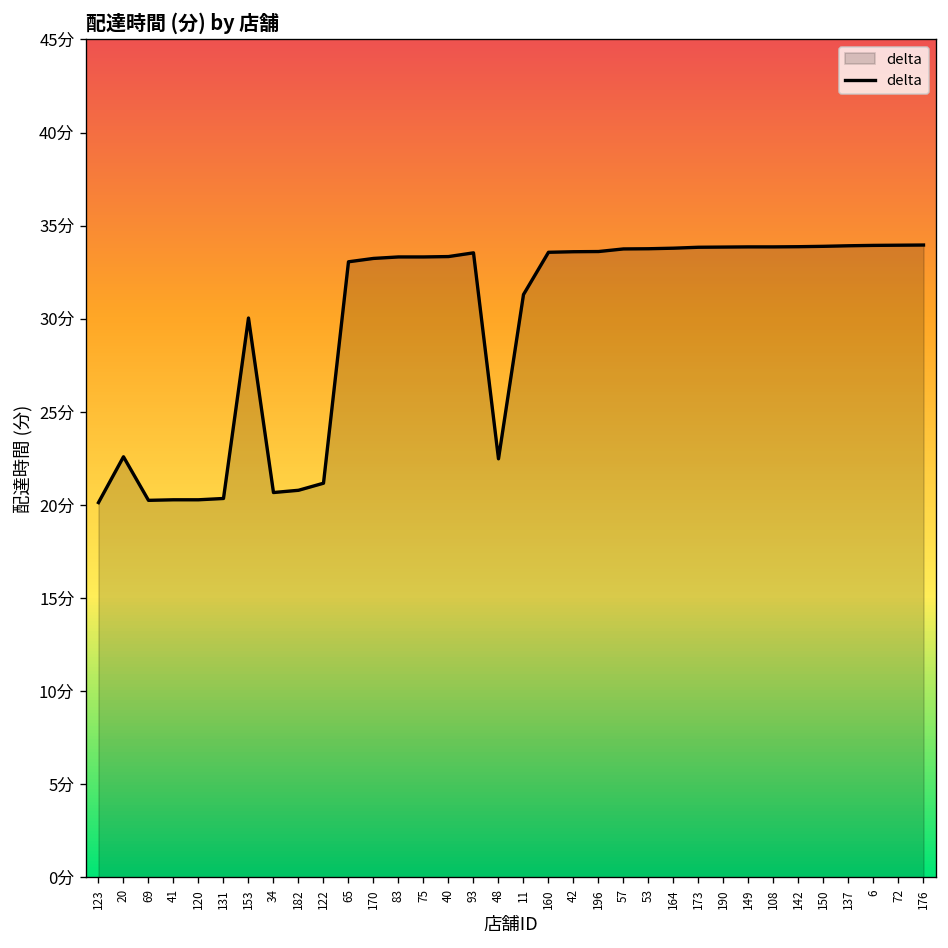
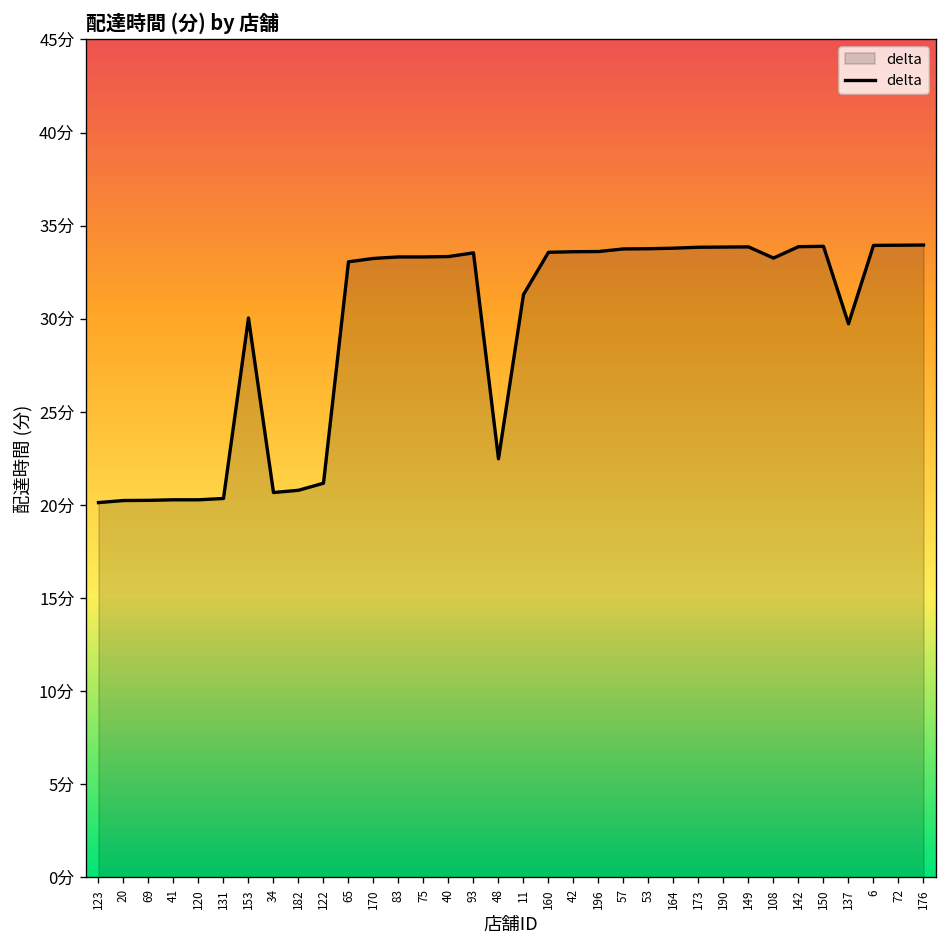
  {
    "123": "20.1分",
-   "20": "22.6分",
+   "20": "20.2分",
    "69": "20.3分",
    "41": "20.3分",
    "120": "20.3分",
    "131": "20.4分",
    "153": "30.0分",
    "34": "20.7分",
    "182": "20.8分",
    "122": "21.2分",
    "65": "33.1分",
    "170": "33.2分",
    "83": "33.3分",
    "75": "33.3分",
    "40": "33.3分",
    "93": "33.5分",
    "48": "22.5分",
    "11": "31.3分",
    "160": "33.6分",
    "42": "33.6分",
    "196": "33.6分",
    "57": "33.8分",
    "53": "33.8分",
    "164": "33.8分",
    "173": "33.8分",
    "190": "33.9分",
    "149": "33.9分",
-   "108": "33.9分",
+   "108": "33.3分",
    "142": "33.9分",
    "150": "33.9分",
-   "137": "33.9分",
+   "137": "29.7分",
    "6": "33.9分",
    "72": "34.0分",
    "176": "34.0分"
  }
